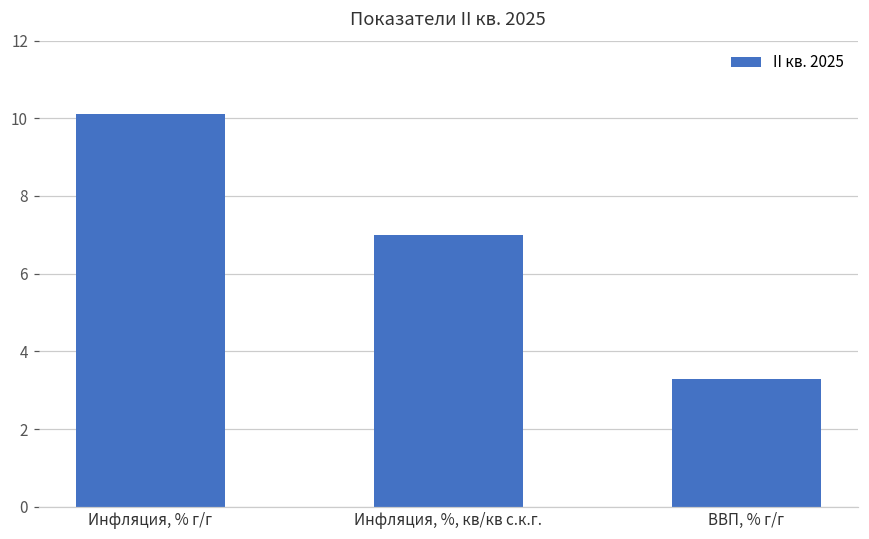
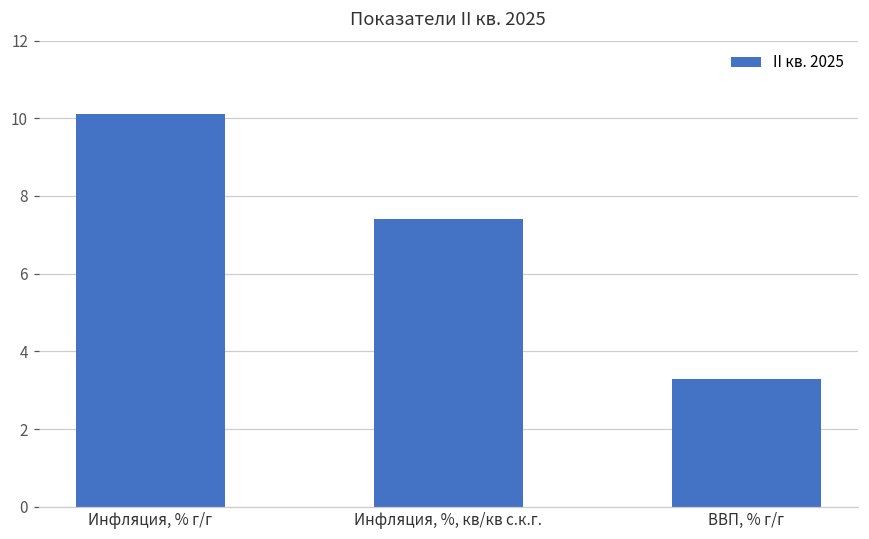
  {
    "Инфляция, % г/г": 10.1,
-   "Инфляция, %, кв/кв с.к.г.": 7.0,
+   "Инфляция, %, кв/кв с.к.г.": 7.4,
    "ВВП, % г/г": 3.3
  }
